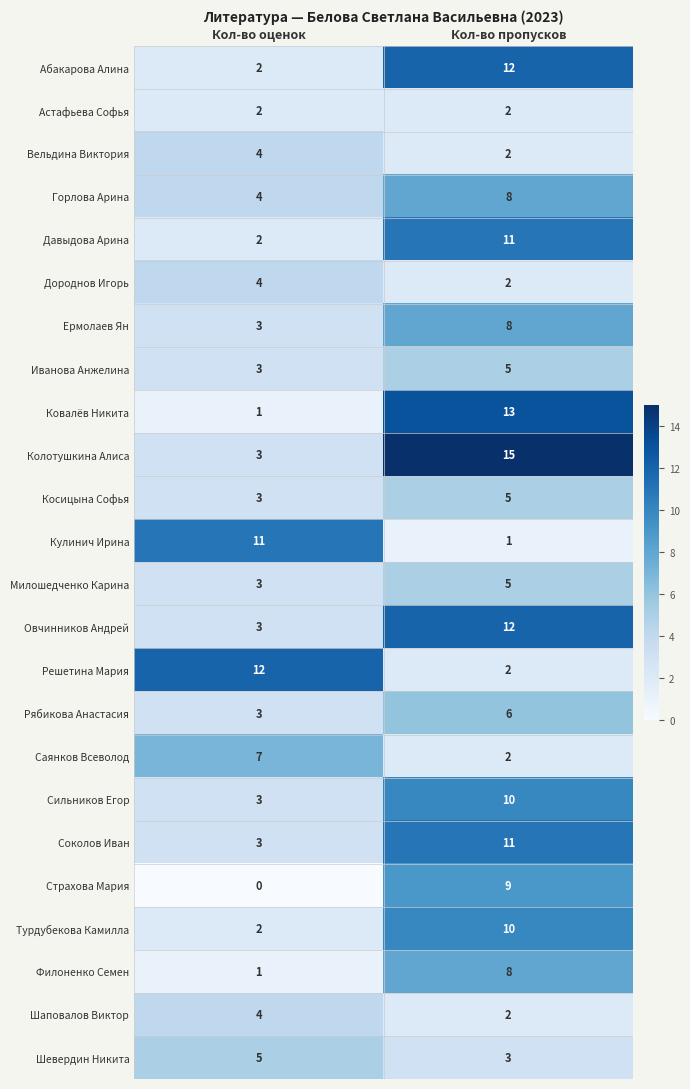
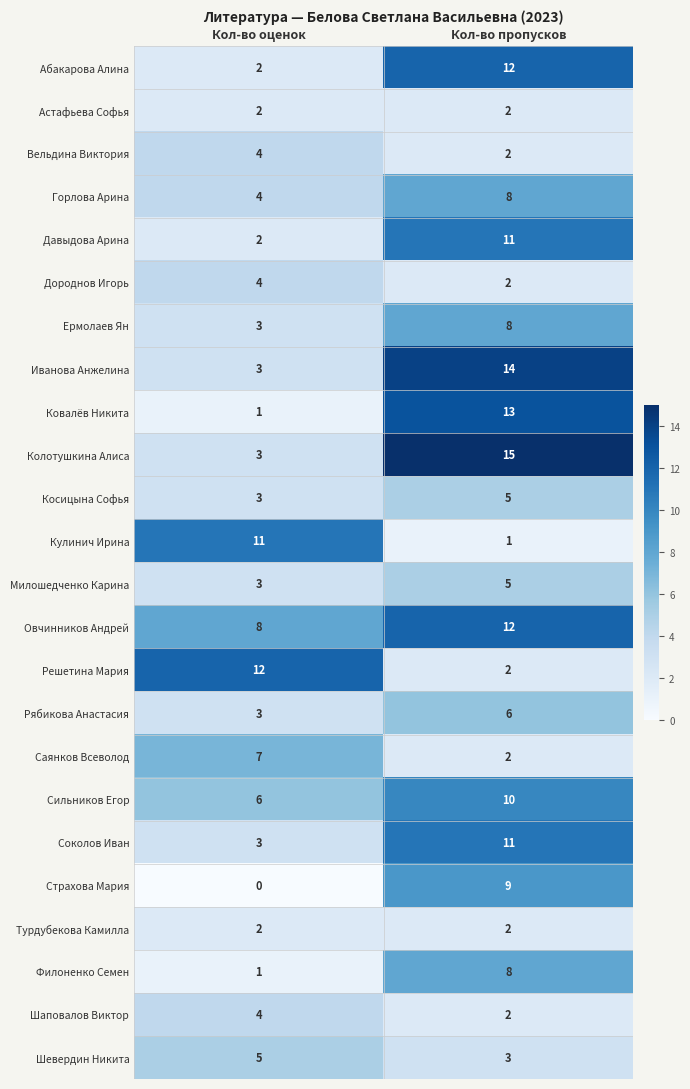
  {
    "Абакарова Алина": {
      "Кол-во оценок": 2,
      "Кол-во пропусков": 12
    },
    "Астафьева Софья": {
      "Кол-во оценок": 2,
      "Кол-во пропусков": 2
    },
    "Вельдина Виктория": {
      "Кол-во оценок": 4,
      "Кол-во пропусков": 2
    },
    "Горлова Арина": {
      "Кол-во оценок": 4,
      "Кол-во пропусков": 8
    },
    "Давыдова Арина": {
      "Кол-во оценок": 2,
      "Кол-во пропусков": 11
    },
    "Дороднов Игорь": {
      "Кол-во оценок": 4,
      "Кол-во пропусков": 2
    },
    "Ермолаев Ян": {
      "Кол-во оценок": 3,
      "Кол-во пропусков": 8
    },
    "Иванова Анжелина": {
      "Кол-во оценок": 3,
-     "Кол-во пропусков": 5
+     "Кол-во пропусков": 14
    },
    "Ковалёв Никита": {
      "Кол-во оценок": 1,
      "Кол-во пропусков": 13
    },
    "Колотушкина Алиса": {
      "Кол-во оценок": 3,
      "Кол-во пропусков": 15
    },
    "Косицына Софья": {
      "Кол-во оценок": 3,
      "Кол-во пропусков": 5
    },
    "Кулинич Ирина": {
      "Кол-во оценок": 11,
      "Кол-во пропусков": 1
    },
    "Милошедченко Карина": {
      "Кол-во оценок": 3,
      "Кол-во пропусков": 5
    },
    "Овчинников Андрей": {
-     "Кол-во оценок": 3,
+     "Кол-во оценок": 8,
      "Кол-во пропусков": 12
    },
    "Решетина Мария": {
      "Кол-во оценок": 12,
      "Кол-во пропусков": 2
    },
    "Рябикова Анастасия": {
      "Кол-во оценок": 3,
      "Кол-во пропусков": 6
    },
    "Саянков Всеволод": {
      "Кол-во оценок": 7,
      "Кол-во пропусков": 2
    },
    "Сильников Егор": {
-     "Кол-во оценок": 3,
+     "Кол-во оценок": 6,
      "Кол-во пропусков": 10
    },
    "Соколов Иван": {
      "Кол-во оценок": 3,
      "Кол-во пропусков": 11
    },
    "Страхова Мария": {
      "Кол-во оценок": 0,
      "Кол-во пропусков": 9
    },
    "Турдубекова Камилла": {
      "Кол-во оценок": 2,
-     "Кол-во пропусков": 10
+     "Кол-во пропусков": 2
    },
    "Филоненко Семен": {
      "Кол-во оценок": 1,
      "Кол-во пропусков": 8
    },
    "Шаповалов Виктор": {
      "Кол-во оценок": 4,
      "Кол-во пропусков": 2
    },
    "Шевердин Никита": {
      "Кол-во оценок": 5,
      "Кол-во пропусков": 3
    }
  }
